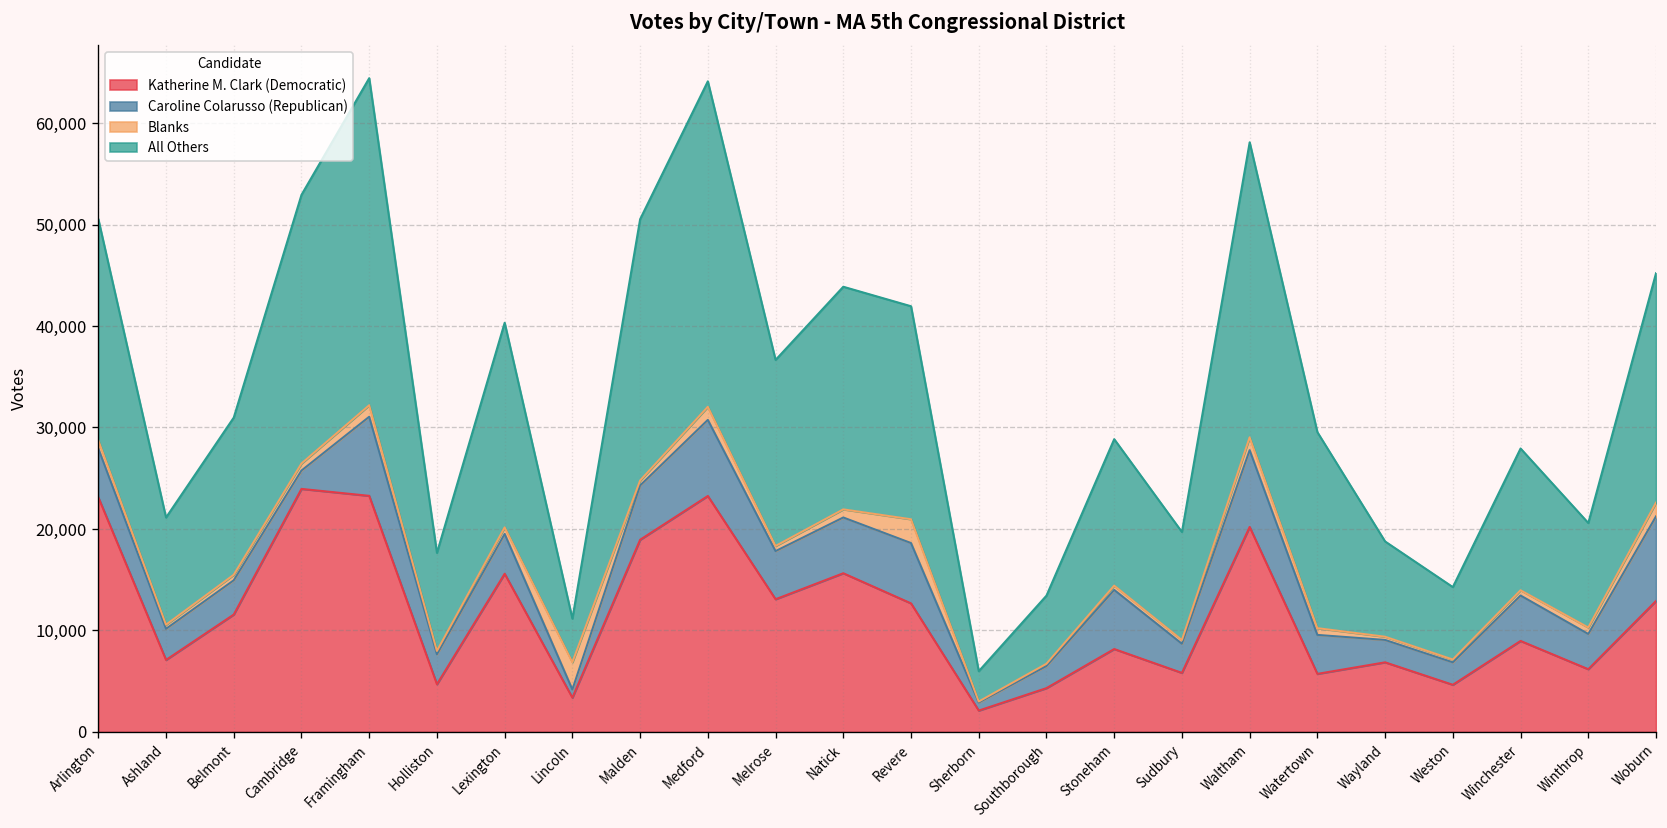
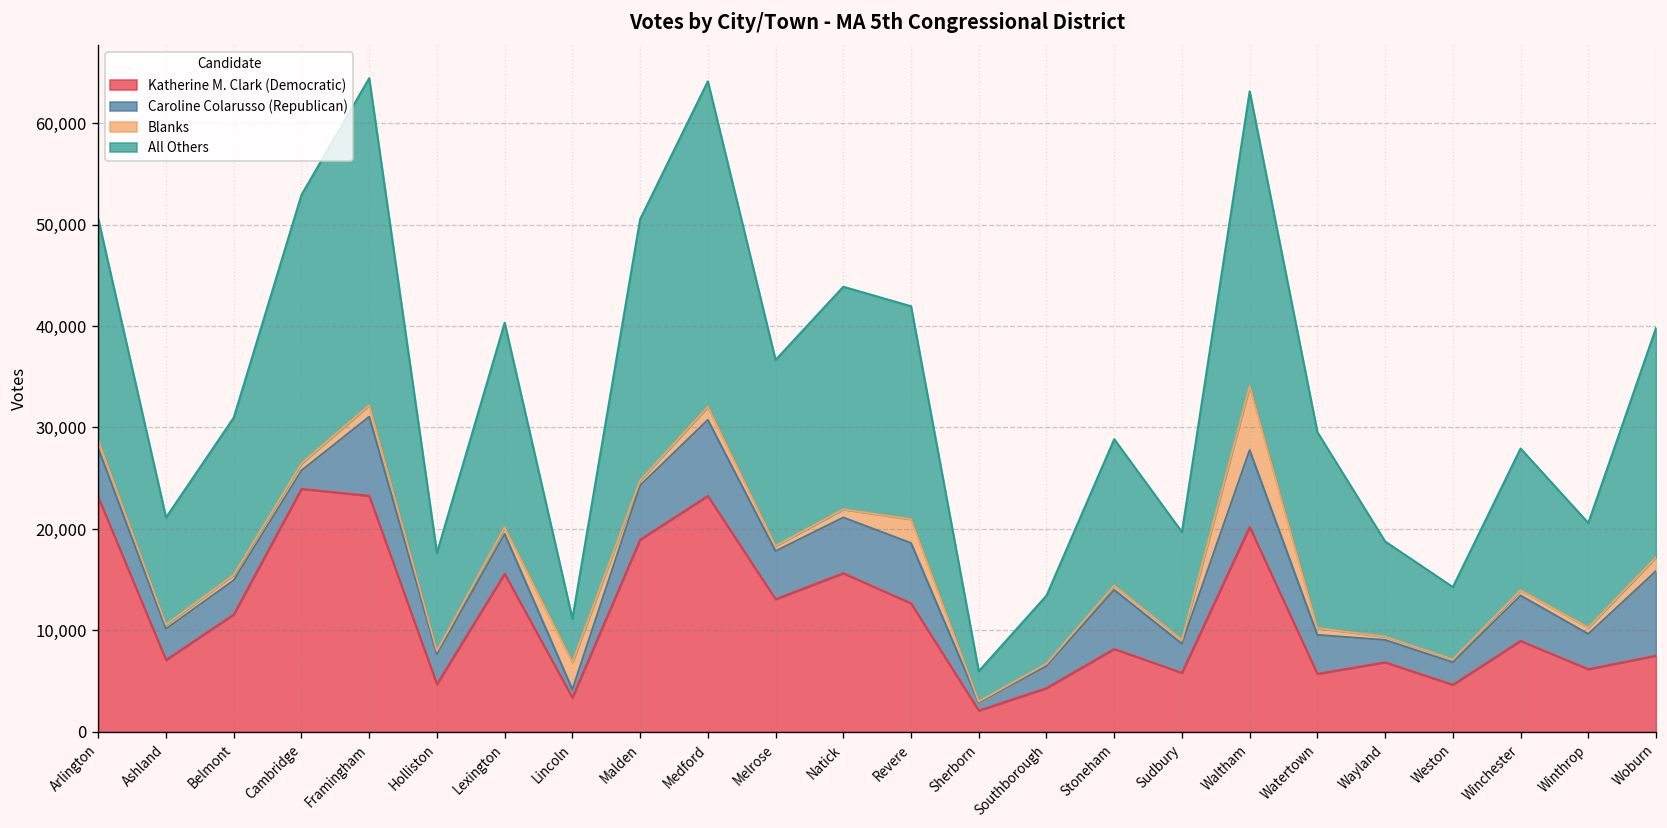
  {
    "Katherine M. Clark (Democratic)": {
      "Arlington": "23,000",
      "Ashland": "7,000",
      "Belmont": "12,000",
      "Cambridge": "24,000",
      "Framingham": "23,000",
      "Holliston": "5,000",
      "Lexington": "16,000",
      "Lincoln": "3,000",
      "Malden": "19,000",
      "Medford": "23,000",
      "Melrose": "13,000",
      "Natick": "16,000",
      "Revere": "13,000",
      "Sherborn": "2,000",
      "Southborough": "4,000",
      "Stoneham": "8,000",
      "Sudbury": "6,000",
      "Waltham": "20,000",
      "Watertown": "6,000",
      "Wayland": "7,000",
      "Weston": "5,000",
      "Winchester": "9,000",
      "Winthrop": "6,000",
-     "Woburn": "13,000"
+     "Woburn": "8,000"
    },
    "Blanks": {
      "Arlington": "1,000",
      "Ashland": "0",
      "Belmont": "1,000",
      "Cambridge": "1,000",
      "Framingham": "1,000",
      "Holliston": "0",
      "Lexington": "1,000",
      "Lincoln": "3,000",
      "Malden": "0",
      "Medford": "1,000",
      "Melrose": "1,000",
      "Natick": "1,000",
      "Revere": "2,000",
      "Stoneham": "0",
      "Sudbury": "0",
-     "Waltham": "1,000",
+     "Waltham": "6,000",
      "Watertown": "1,000",
      "Wayland": "0",
      "Winchester": "1,000",
      "Winthrop": "1,000",
      "Woburn": "1,000"
    }
  }
